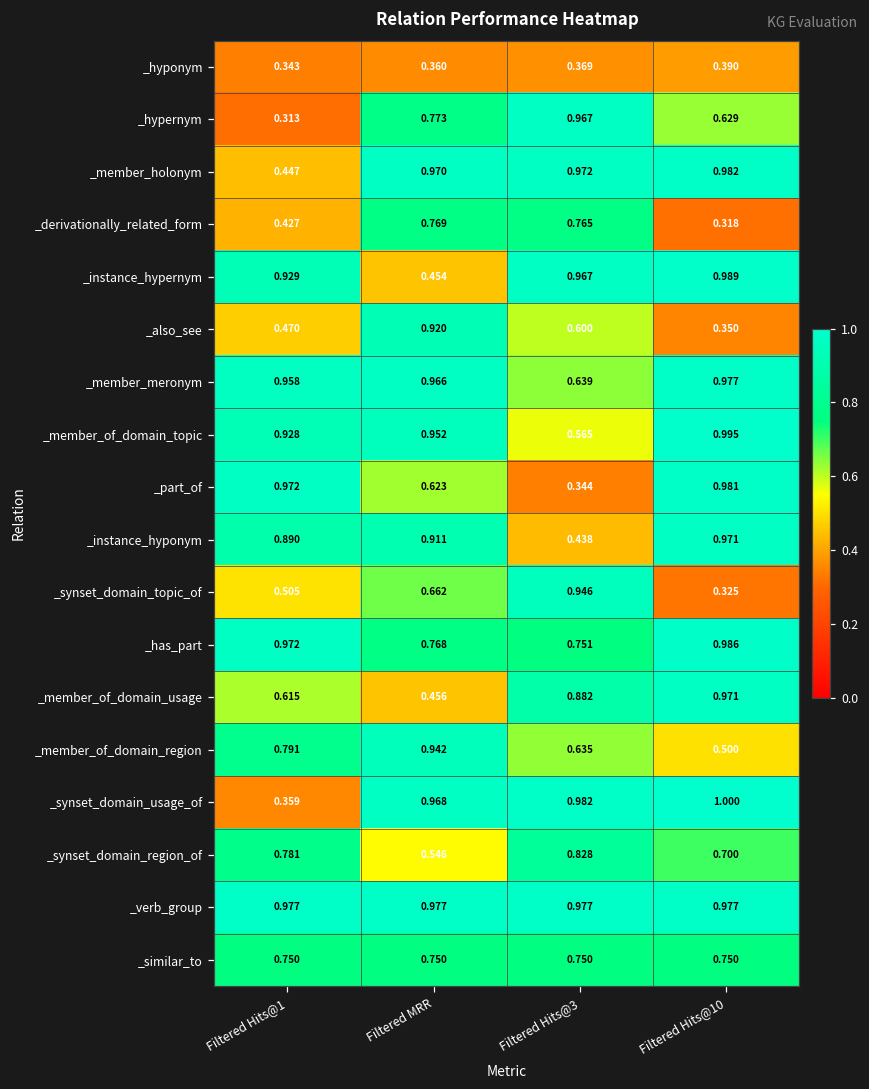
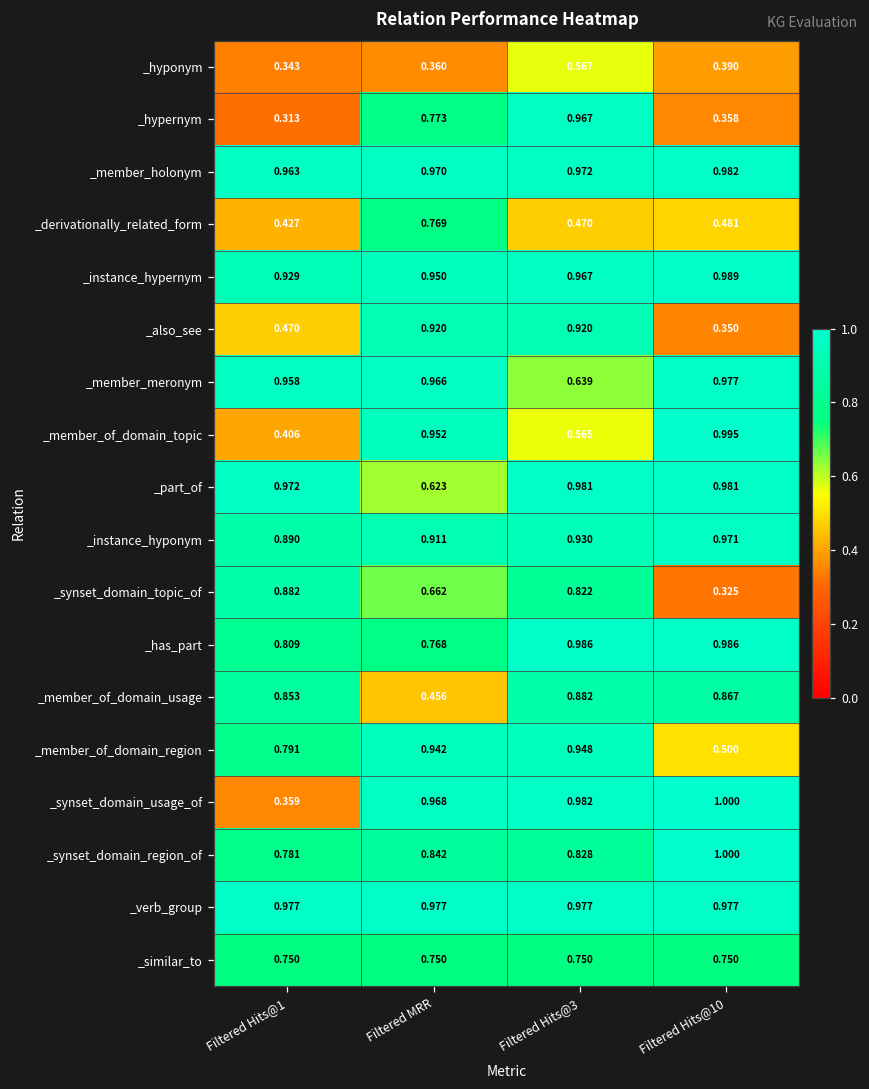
  {
    "_hyponym": {
      "Filtered Hits@1": 0.343,
      "Filtered MRR": 0.360,
-     "Filtered Hits@3": 0.369,
+     "Filtered Hits@3": 0.567,
      "Filtered Hits@10": 0.390
    },
    "_hypernym": {
      "Filtered Hits@1": 0.313,
      "Filtered MRR": 0.773,
      "Filtered Hits@3": 0.967,
-     "Filtered Hits@10": 0.629
+     "Filtered Hits@10": 0.358
    },
    "_member_holonym": {
-     "Filtered Hits@1": 0.447,
+     "Filtered Hits@1": 0.963,
      "Filtered MRR": 0.970,
      "Filtered Hits@3": 0.972,
      "Filtered Hits@10": 0.982
    },
    "_derivationally_related_form": {
      "Filtered Hits@1": 0.427,
      "Filtered MRR": 0.769,
-     "Filtered Hits@3": 0.765,
-     "Filtered Hits@10": 0.318
+     "Filtered Hits@3": 0.470,
+     "Filtered Hits@10": 0.481
    },
    "_instance_hypernym": {
      "Filtered Hits@1": 0.929,
-     "Filtered MRR": 0.454,
+     "Filtered MRR": 0.950,
      "Filtered Hits@3": 0.967,
      "Filtered Hits@10": 0.989
    },
    "_also_see": {
      "Filtered Hits@1": 0.470,
      "Filtered MRR": 0.920,
-     "Filtered Hits@3": 0.600,
+     "Filtered Hits@3": 0.920,
      "Filtered Hits@10": 0.350
    },
    "_member_meronym": {
      "Filtered Hits@1": 0.958,
      "Filtered MRR": 0.966,
      "Filtered Hits@3": 0.639,
      "Filtered Hits@10": 0.977
    },
    "_member_of_domain_topic": {
-     "Filtered Hits@1": 0.928,
+     "Filtered Hits@1": 0.406,
      "Filtered MRR": 0.952,
      "Filtered Hits@3": 0.565,
      "Filtered Hits@10": 0.995
    },
    "_part_of": {
      "Filtered Hits@1": 0.972,
      "Filtered MRR": 0.623,
-     "Filtered Hits@3": 0.344,
+     "Filtered Hits@3": 0.981,
      "Filtered Hits@10": 0.981
    },
    "_instance_hyponym": {
      "Filtered Hits@1": 0.890,
      "Filtered MRR": 0.911,
-     "Filtered Hits@3": 0.438,
+     "Filtered Hits@3": 0.930,
      "Filtered Hits@10": 0.971
    },
    "_synset_domain_topic_of": {
-     "Filtered Hits@1": 0.505,
+     "Filtered Hits@1": 0.882,
      "Filtered MRR": 0.662,
-     "Filtered Hits@3": 0.946,
+     "Filtered Hits@3": 0.822,
      "Filtered Hits@10": 0.325
    },
    "_has_part": {
-     "Filtered Hits@1": 0.972,
+     "Filtered Hits@1": 0.809,
      "Filtered MRR": 0.768,
-     "Filtered Hits@3": 0.751,
+     "Filtered Hits@3": 0.986,
      "Filtered Hits@10": 0.986
    },
    "_member_of_domain_usage": {
-     "Filtered Hits@1": 0.615,
+     "Filtered Hits@1": 0.853,
      "Filtered MRR": 0.456,
      "Filtered Hits@3": 0.882,
-     "Filtered Hits@10": 0.971
+     "Filtered Hits@10": 0.867
    },
    "_member_of_domain_region": {
      "Filtered Hits@1": 0.791,
      "Filtered MRR": 0.942,
-     "Filtered Hits@3": 0.635,
+     "Filtered Hits@3": 0.948,
      "Filtered Hits@10": 0.500
    },
    "_synset_domain_usage_of": {
      "Filtered Hits@1": 0.359,
      "Filtered MRR": 0.968,
      "Filtered Hits@3": 0.982,
      "Filtered Hits@10": 1.000
    },
    "_synset_domain_region_of": {
      "Filtered Hits@1": 0.781,
-     "Filtered MRR": 0.546,
+     "Filtered MRR": 0.842,
      "Filtered Hits@3": 0.828,
-     "Filtered Hits@10": 0.700
+     "Filtered Hits@10": 1.000
    },
    "_verb_group": {
      "Filtered Hits@1": 0.977,
      "Filtered MRR": 0.977,
      "Filtered Hits@3": 0.977,
      "Filtered Hits@10": 0.977
    },
    "_similar_to": {
      "Filtered Hits@1": 0.750,
      "Filtered MRR": 0.750,
      "Filtered Hits@3": 0.750,
      "Filtered Hits@10": 0.750
    }
  }
